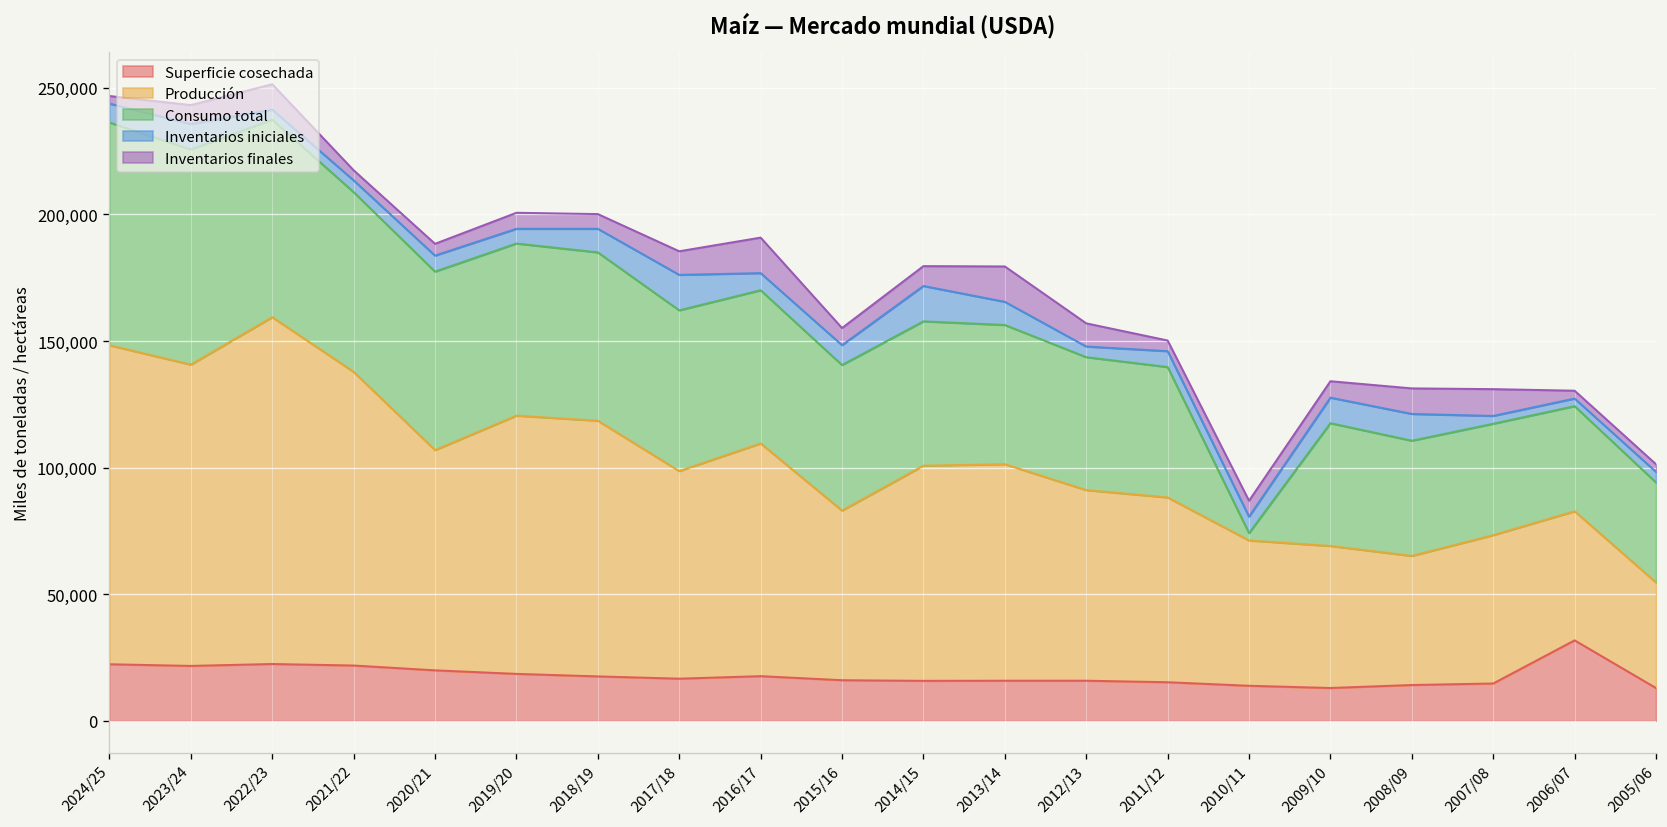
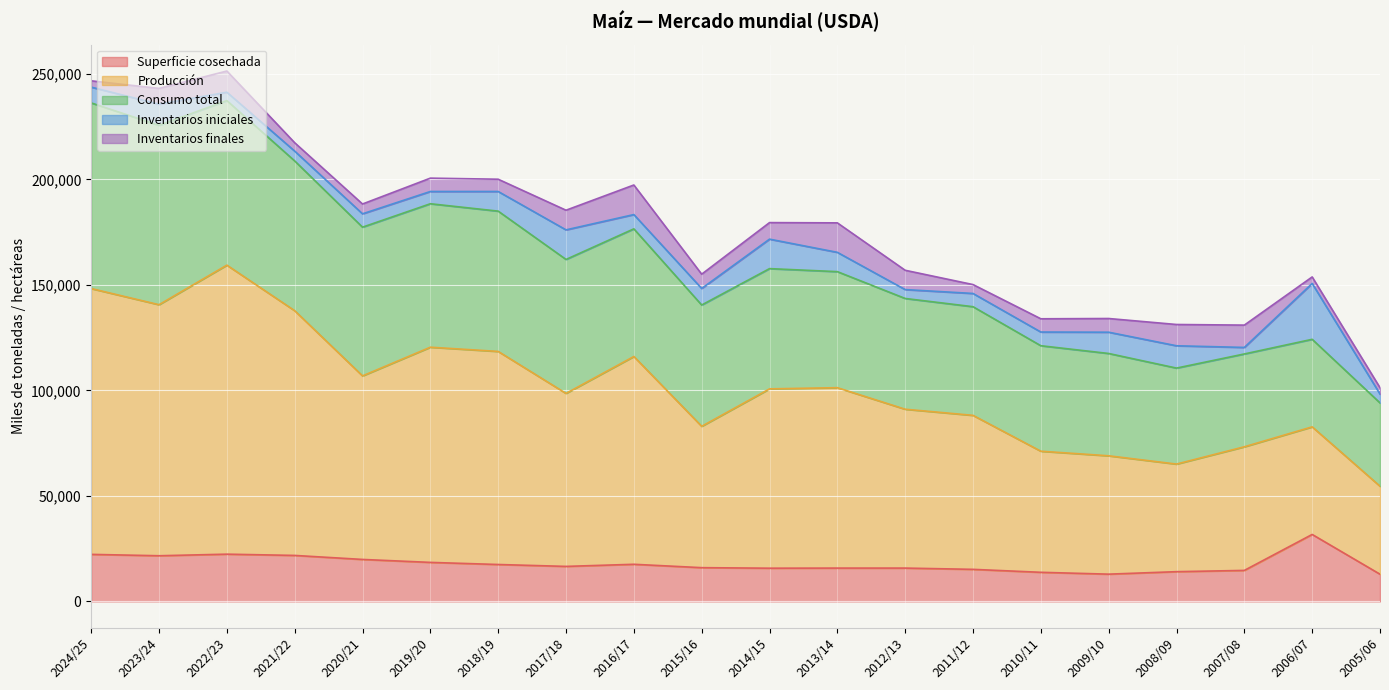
  {
    "Superficie cosechada": {
      "2024/25": "22,000",
      "2023/24": "22,000",
      "2022/23": "22,000",
      "2021/22": "22,000",
      "2020/21": "20,000",
      "2019/20": "19,000",
      "2018/19": "18,000",
      "2017/18": "17,000",
      "2016/17": "18,000",
      "2015/16": "16,000",
      "2014/15": "16,000",
      "2013/14": "16,000",
      "2012/13": "16,000",
      "2011/12": "15,000",
      "2010/11": "14,000",
      "2009/10": "13,000",
      "2008/09": "14,000",
      "2007/08": "15,000",
      "2006/07": "32,000",
      "2005/06": "13,000"
    },
    "Producción": {
      "2024/25": "126,000",
      "2023/24": "119,000",
      "2022/23": "137,000",
      "2021/22": "116,000",
      "2020/21": "87,000",
      "2019/20": "102,000",
      "2018/19": "101,000",
      "2017/18": "82,000",
-     "2016/17": "92,000",
+     "2016/17": "99,000",
      "2015/16": "67,000",
      "2014/15": "85,000",
      "2013/14": "86,000",
      "2012/13": "75,000",
      "2011/12": "73,000",
      "2010/11": "57,000",
      "2009/10": "56,000",
      "2008/09": "51,000",
      "2007/08": "59,000",
      "2006/07": "51,000",
      "2005/06": "42,000"
    },
    "Consumo total": {
      "2024/25": "88,000",
      "2021/22": "71,000",
      "2020/21": "71,000",
      "2019/20": "68,000",
      "2018/19": "67,000",
      "2017/18": "64,000",
      "2016/17": "61,000",
      "2015/16": "58,000",
      "2014/15": "57,000",
      "2013/14": "55,000",
      "2012/13": "53,000",
      "2011/12": "52,000",
-     "2010/11": "3,000",
+     "2010/11": "50,000",
      "2009/10": "49,000",
      "2008/09": "46,000",
      "2007/08": "44,000",
      "2006/07": "42,000",
      "2005/06": "40,000"
    },
    "Inventarios iniciales": {
      "2024/25": "7,000",
      "2021/22": "5,000",
      "2020/21": "6,000",
      "2019/20": "6,000",
      "2018/19": "9,000",
      "2017/18": "14,000",
      "2016/17": "7,000",
      "2015/16": "8,000",
      "2014/15": "14,000",
      "2013/14": "9,000",
      "2012/13": "4,000",
      "2011/12": "6,000",
      "2010/11": "6,000",
      "2009/10": "10,000",
      "2008/09": "11,000",
      "2007/08": "3,000",
-     "2006/07": "3,000",
+     "2006/07": "26,000",
      "2005/06": "4,000"
    },
    "Inventarios finales": {
      "2024/25": "3,000",
      "2021/22": "4,000",
      "2020/21": "5,000",
      "2019/20": "6,000",
      "2018/19": "6,000",
      "2017/18": "9,000",
      "2016/17": "14,000",
      "2015/16": "7,000",
      "2014/15": "8,000",
      "2013/14": "14,000",
      "2012/13": "9,000",
      "2011/12": "4,000",
      "2010/11": "6,000",
      "2009/10": "6,000",
      "2008/09": "10,000",
      "2007/08": "11,000",
      "2006/07": "3,000",
      "2005/06": "3,000"
    }
  }
